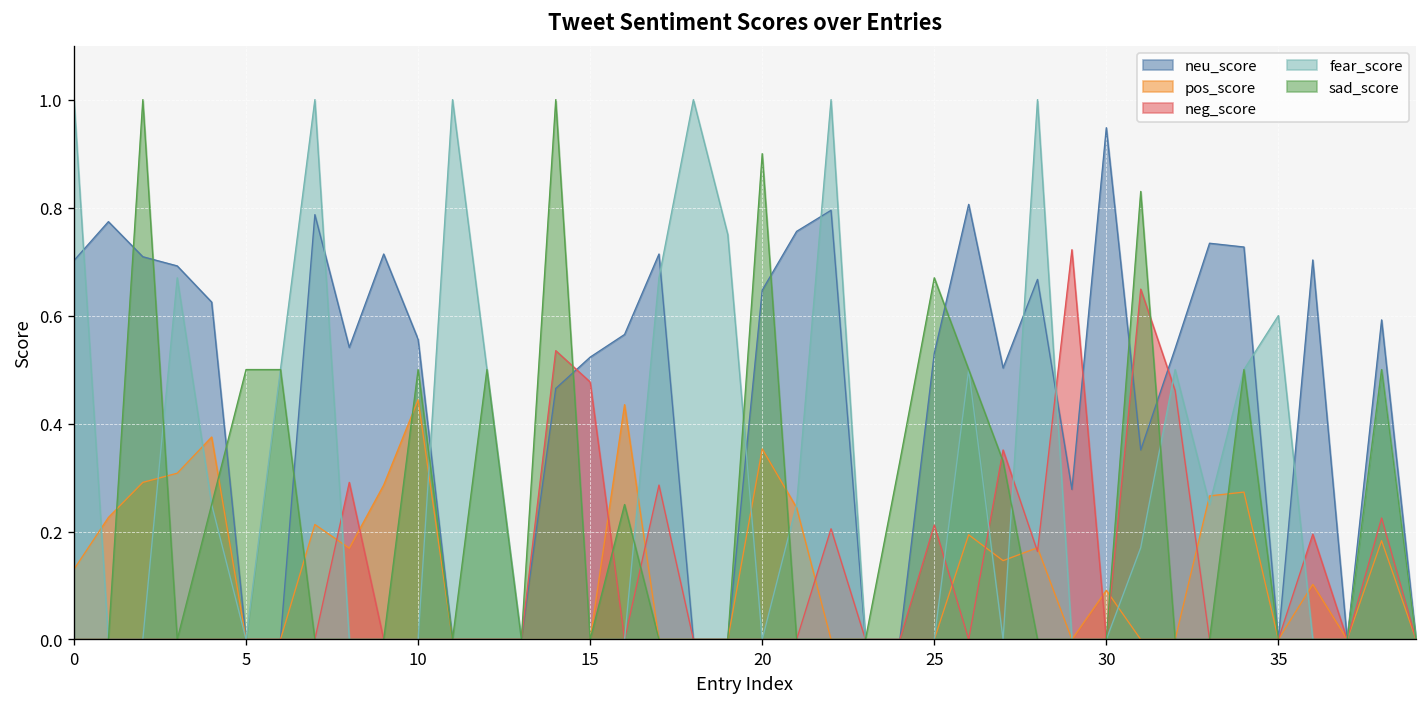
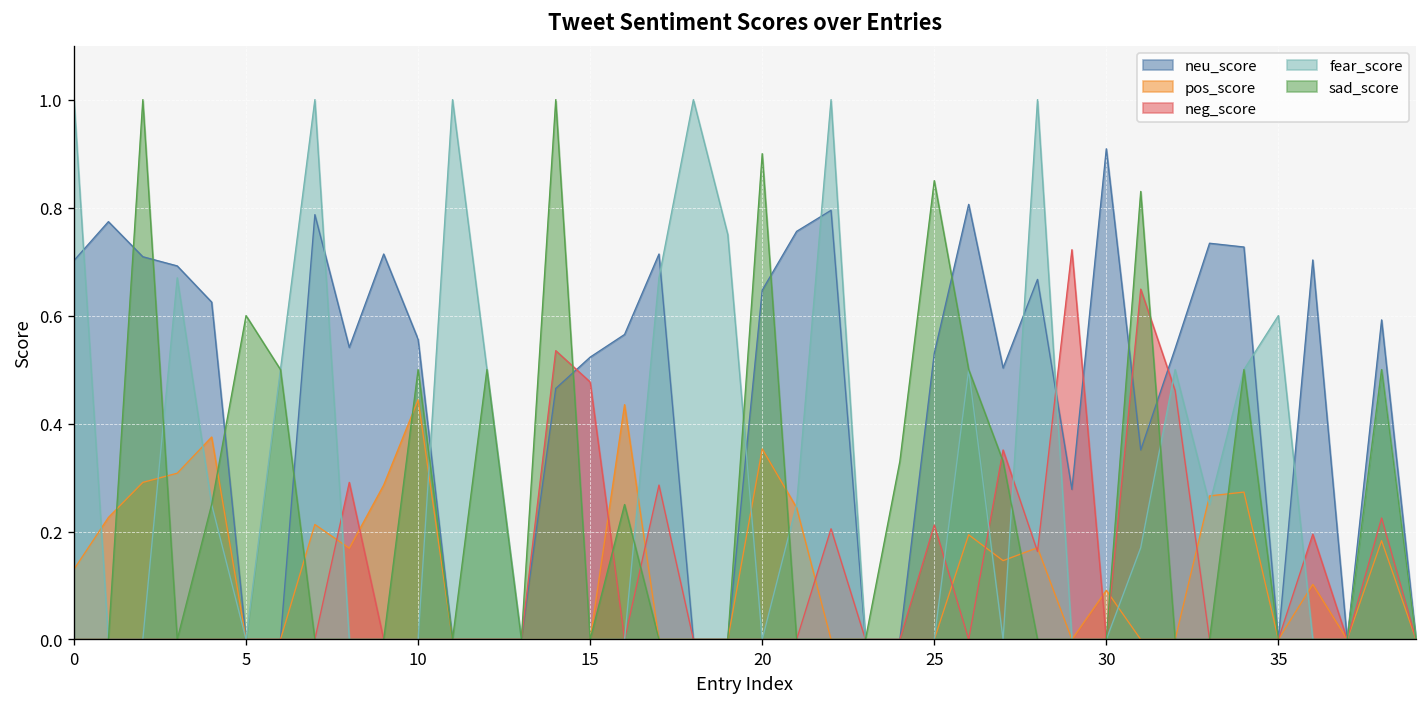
  {
    "neu_score": {
      "0": 0.70,
      "10": 0.56,
      "15": 0.52,
      "20": 0.65,
      "25": 0.53,
-     "30": 0.95
+     "30": 0.91
    },
    "pos_score": {
      "0": 0.13,
      "10": 0.44,
      "20": 0.35,
      "30": 0.09
    },
    "neg_score": {
      "15": 0.48,
      "25": 0.21
    },
    "fear_score": {
      "0": 1.00,
      "35": 0.60
    },
    "sad_score": {
-     "5": 0.5,
+     "5": 0.6,
      "10": 0.50,
      "20": 0.90,
-     "25": 0.67
+     "25": 0.85
    }
  }
